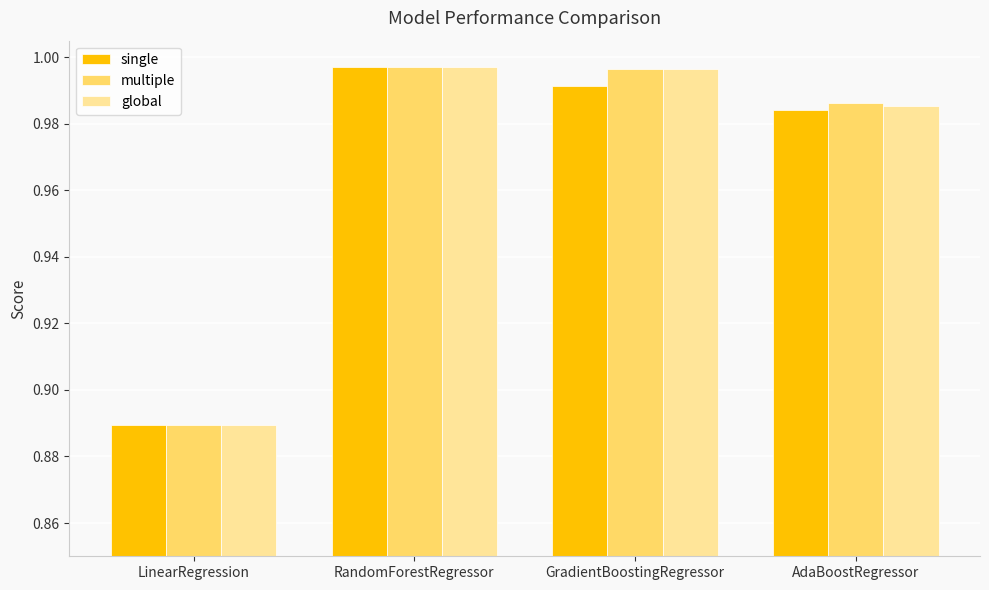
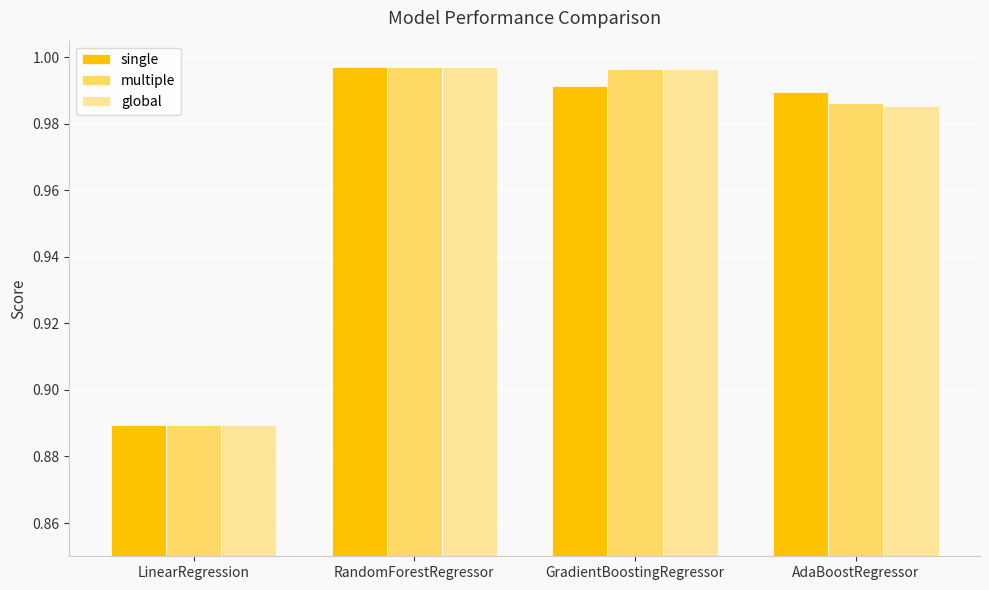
  {
    "single": {
      "LinearRegression": 0.889,
      "RandomForestRegressor": 0.997,
      "GradientBoostingRegressor": 0.991,
-     "AdaBoostRegressor": 0.984
+     "AdaBoostRegressor": 0.990
    }
  }
